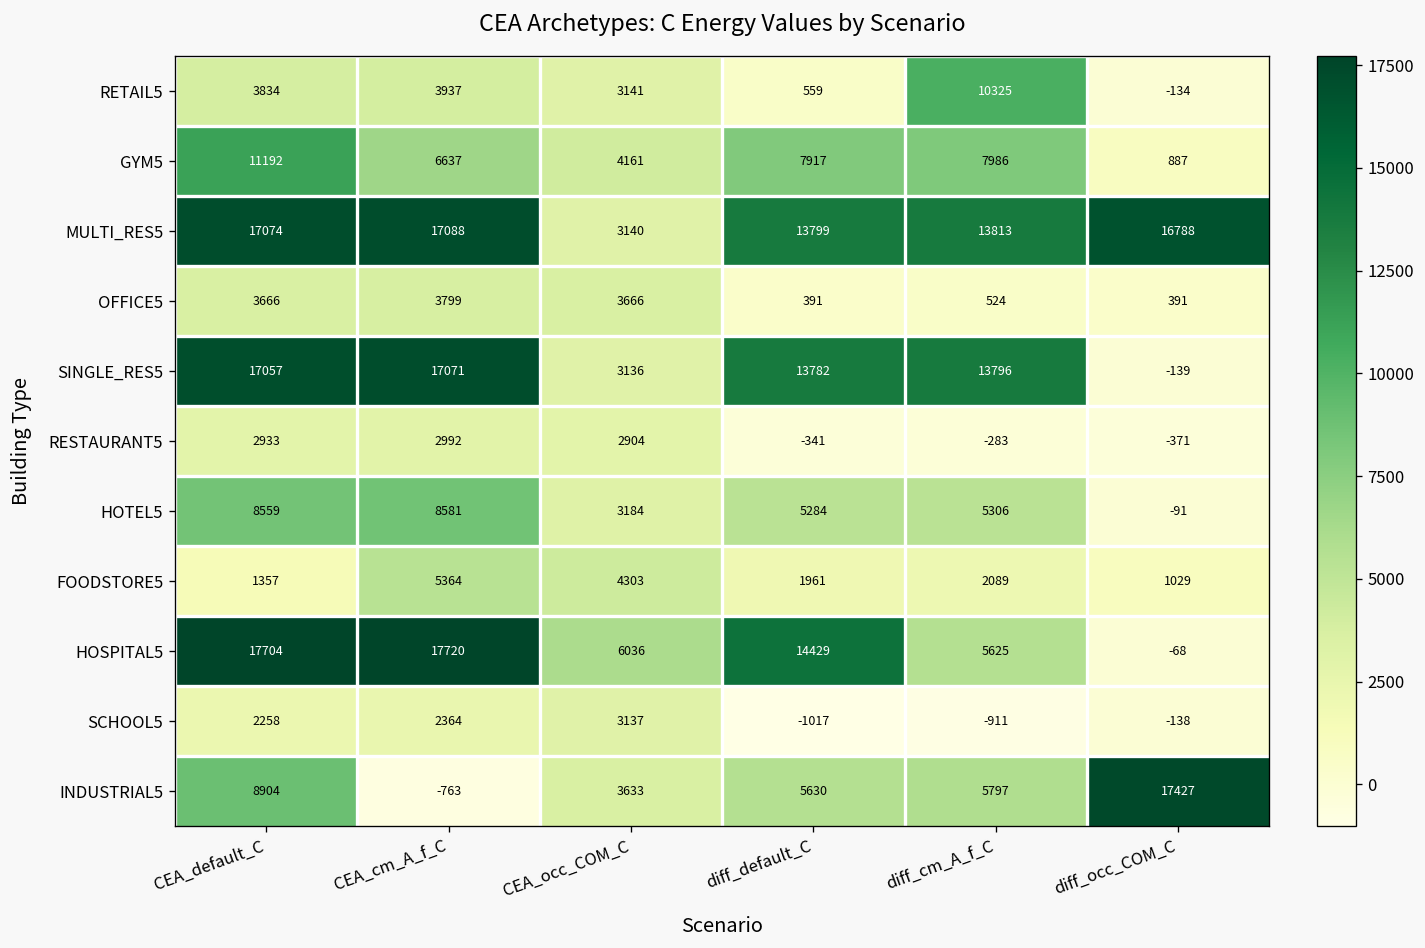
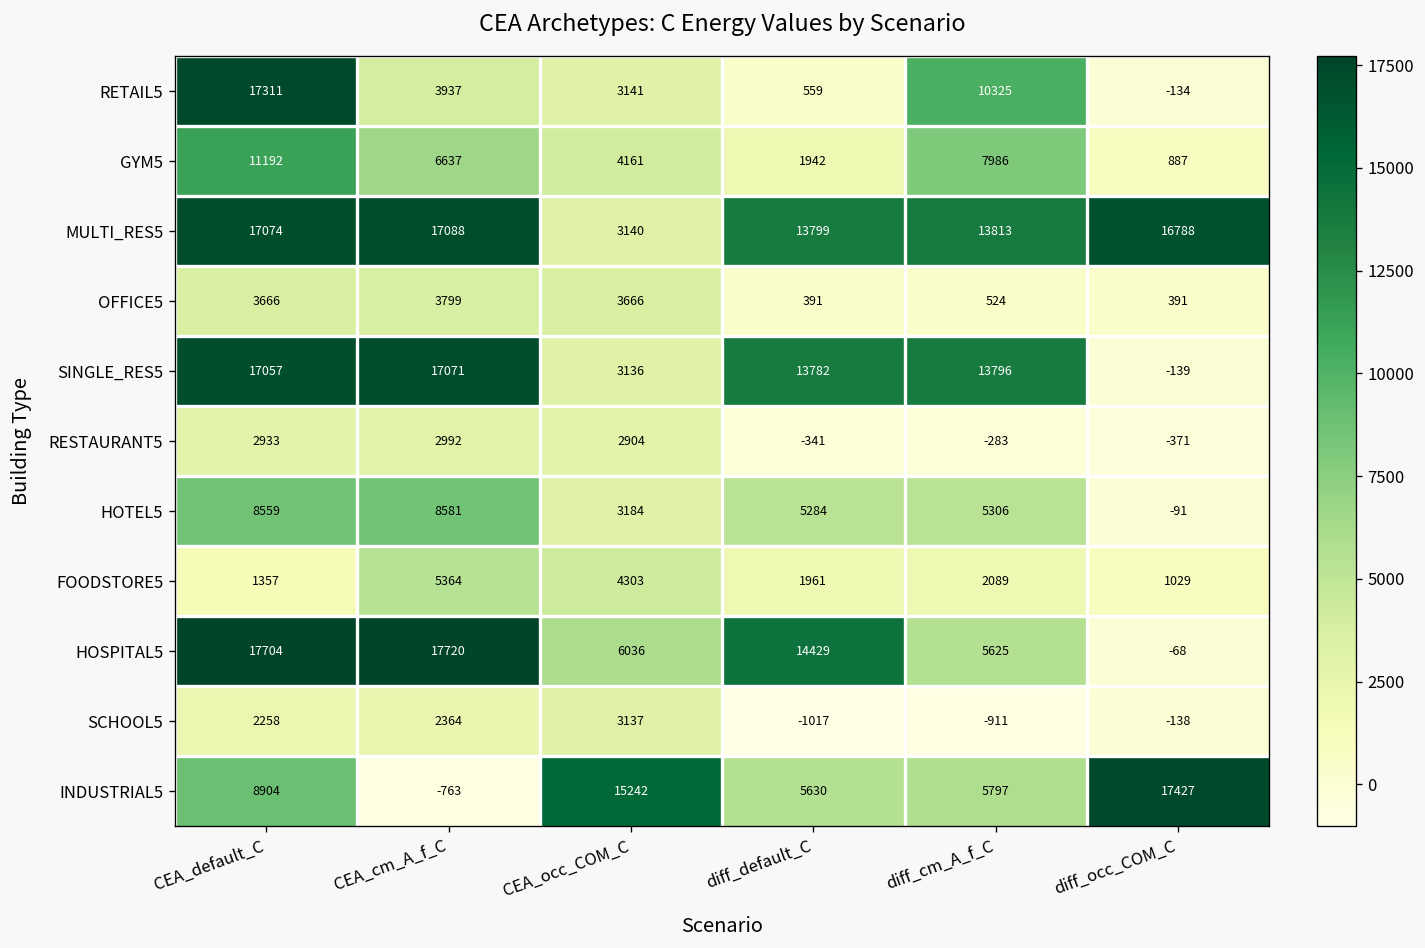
  {
    "RETAIL5": {
-     "CEA_default_C": 3834,
+     "CEA_default_C": 17311,
      "CEA_cm_A_f_C": 3937,
      "CEA_occ_COM_C": 3141,
      "diff_default_C": 559,
      "diff_cm_A_f_C": 10325,
      "diff_occ_COM_C": -134
    },
    "GYM5": {
      "CEA_default_C": 11192,
      "CEA_cm_A_f_C": 6637,
      "CEA_occ_COM_C": 4161,
-     "diff_default_C": 7917,
+     "diff_default_C": 1942,
      "diff_cm_A_f_C": 7986,
      "diff_occ_COM_C": 887
    },
    "MULTI_RES5": {
      "CEA_default_C": 17074,
      "CEA_cm_A_f_C": 17088,
      "CEA_occ_COM_C": 3140,
      "diff_default_C": 13799,
      "diff_cm_A_f_C": 13813,
      "diff_occ_COM_C": 16788
    },
    "OFFICE5": {
      "CEA_default_C": 3666,
      "CEA_cm_A_f_C": 3799,
      "CEA_occ_COM_C": 3666,
      "diff_default_C": 391,
      "diff_cm_A_f_C": 524,
      "diff_occ_COM_C": 391
    },
    "SINGLE_RES5": {
      "CEA_default_C": 17057,
      "CEA_cm_A_f_C": 17071,
      "CEA_occ_COM_C": 3136,
      "diff_default_C": 13782,
      "diff_cm_A_f_C": 13796,
      "diff_occ_COM_C": -139
    },
    "RESTAURANT5": {
      "CEA_default_C": 2933,
      "CEA_cm_A_f_C": 2992,
      "CEA_occ_COM_C": 2904,
      "diff_default_C": -341,
      "diff_cm_A_f_C": -283,
      "diff_occ_COM_C": -371
    },
    "HOTEL5": {
      "CEA_default_C": 8559,
      "CEA_cm_A_f_C": 8581,
      "CEA_occ_COM_C": 3184,
      "diff_default_C": 5284,
      "diff_cm_A_f_C": 5306,
      "diff_occ_COM_C": -91
    },
    "FOODSTORE5": {
      "CEA_default_C": 1357,
      "CEA_cm_A_f_C": 5364,
      "CEA_occ_COM_C": 4303,
      "diff_default_C": 1961,
      "diff_cm_A_f_C": 2089,
      "diff_occ_COM_C": 1029
    },
    "HOSPITAL5": {
      "CEA_default_C": 17704,
      "CEA_cm_A_f_C": 17720,
      "CEA_occ_COM_C": 6036,
      "diff_default_C": 14429,
      "diff_cm_A_f_C": 5625,
      "diff_occ_COM_C": -68
    },
    "SCHOOL5": {
      "CEA_default_C": 2258,
      "CEA_cm_A_f_C": 2364,
      "CEA_occ_COM_C": 3137,
      "diff_default_C": -1017,
      "diff_cm_A_f_C": -911,
      "diff_occ_COM_C": -138
    },
    "INDUSTRIAL5": {
      "CEA_default_C": 8904,
      "CEA_cm_A_f_C": -763,
-     "CEA_occ_COM_C": 3633,
+     "CEA_occ_COM_C": 15242,
      "diff_default_C": 5630,
      "diff_cm_A_f_C": 5797,
      "diff_occ_COM_C": 17427
    }
  }
